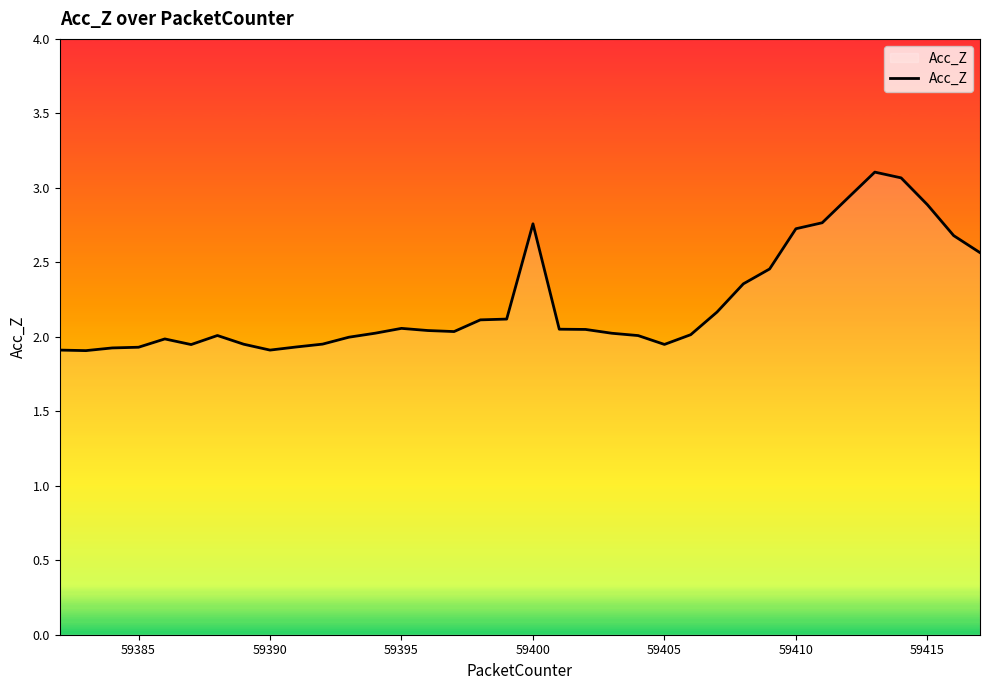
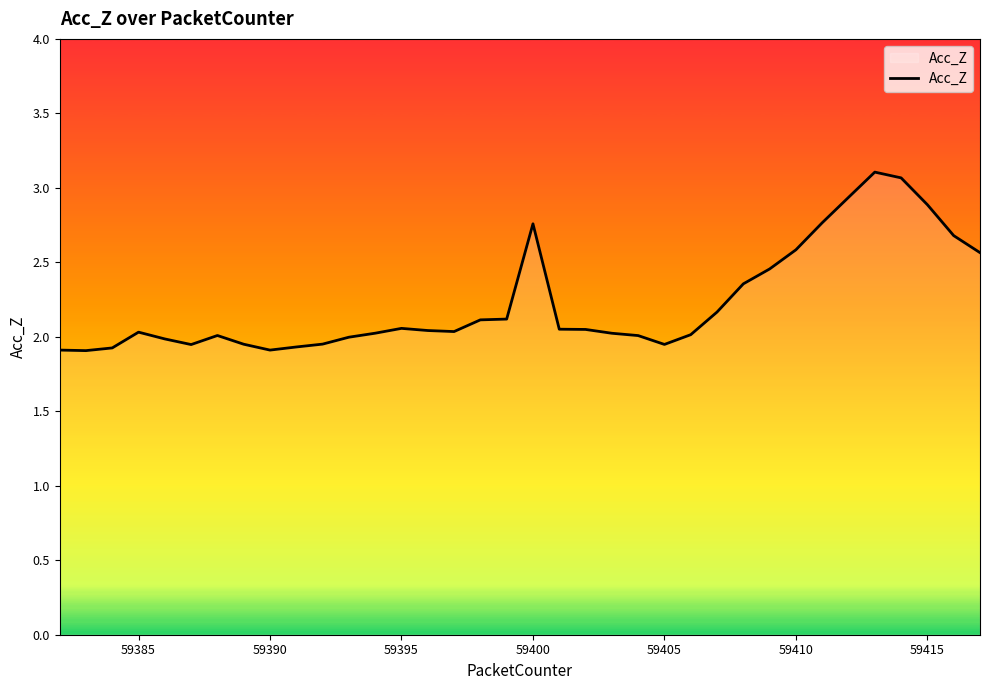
  {
-   "59385": 1.93,
+   "59385": 2.03,
    "59390": 1.91,
    "59395": 2.06,
    "59400": 2.76,
    "59405": 1.95,
-   "59410": 2.73,
+   "59410": 2.58,
    "59415": 2.89
  }
